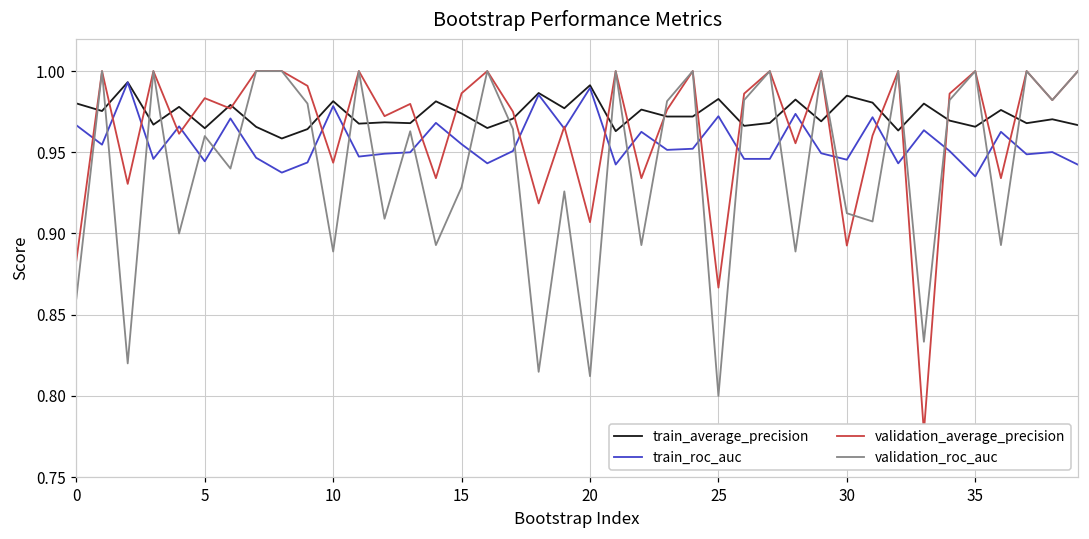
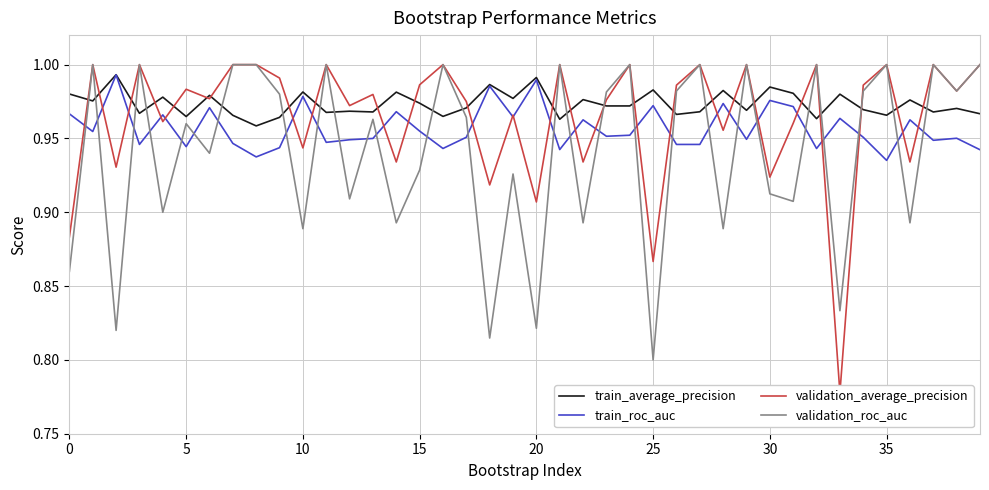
  {
    "train_average_precision": {
      "0": 0.980,
      "5": 0.965,
      "10": 0.981,
      "15": 0.974,
      "25": 0.983,
      "30": 0.985,
      "35": 0.966
    },
    "train_roc_auc": {
      "0": 0.967,
      "5": 0.944,
      "10": 0.978,
      "15": 0.955,
      "25": 0.972,
-     "30": 0.945,
+     "30": 0.976,
      "35": 0.935
    },
    "validation_average_precision": {
      "0": 0.883,
      "5": 0.983,
      "10": 0.944,
      "15": 0.986,
      "20": 0.907,
      "25": 0.867,
-     "30": 0.893
+     "30": 0.924
    },
    "validation_roc_auc": {
      "0": 0.860,
      "5": 0.960,
      "10": 0.889,
      "15": 0.929,
-     "20": 0.812,
+     "20": 0.821,
      "25": 0.800,
      "30": 0.912
    }
  }
